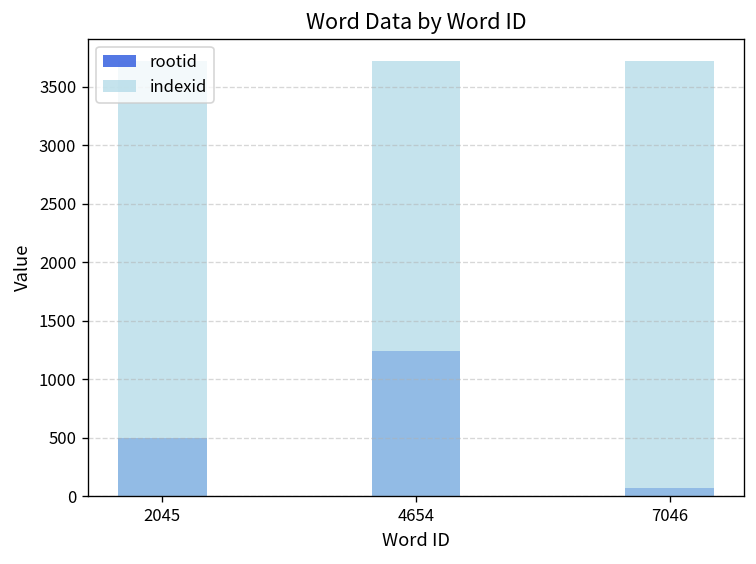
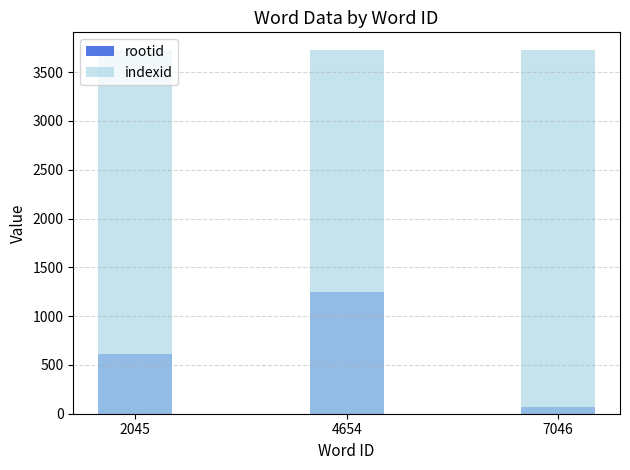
  {
    "rootid": {
-     "2045": 500
+     "2045": 600
    },
    "indexid": {
      "4654": 3700,
      "7046": 3700
    }
  }
